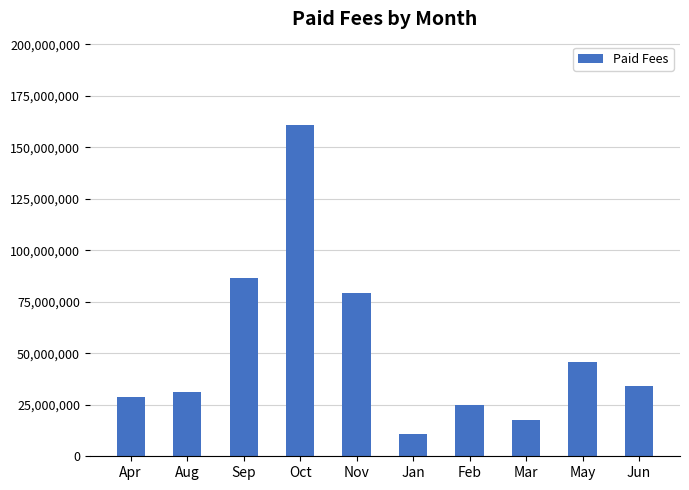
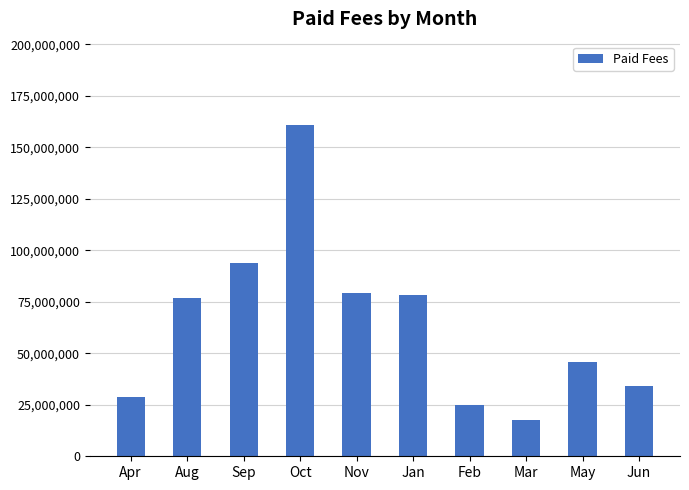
  {
    "Apr": "29,000,000",
-   "Aug": "31,000,000",
-   "Sep": "87,000,000",
+   "Aug": "77,000,000",
+   "Sep": "94,000,000",
    "Oct": "161,000,000",
    "Nov": "79,000,000",
-   "Jan": "11,000,000",
+   "Jan": "78,000,000",
    "Feb": "25,000,000",
    "Mar": "17,000,000",
    "May": "46,000,000",
    "Jun": "34,000,000"
  }
